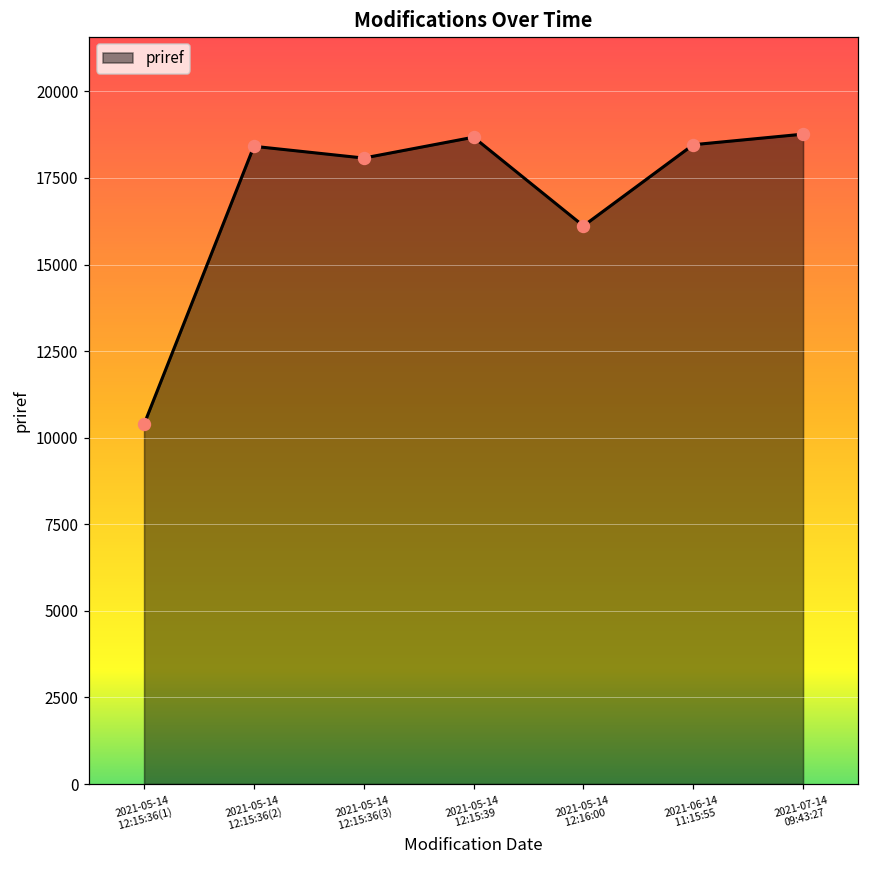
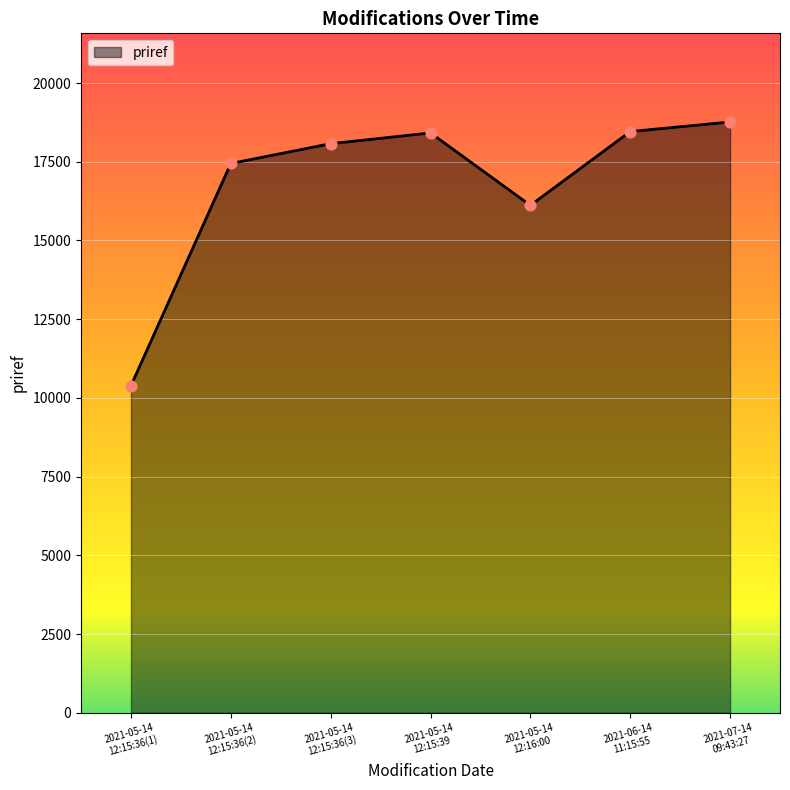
  {
    "2021-05-14 12:15:36(1)": 10400,
-   "2021-05-14 12:15:36(2)": 18400,
+   "2021-05-14 12:15:36(2)": 17400,
    "2021-05-14 12:15:36(3)": 18100,
-   "2021-05-14 12:15:39": 18700,
+   "2021-05-14 12:15:39": 18400,
    "2021-05-14 12:16:00": 16100,
    "2021-06-14 11:15:55": 18500,
    "2021-07-14 09:43:27": 18800
  }
